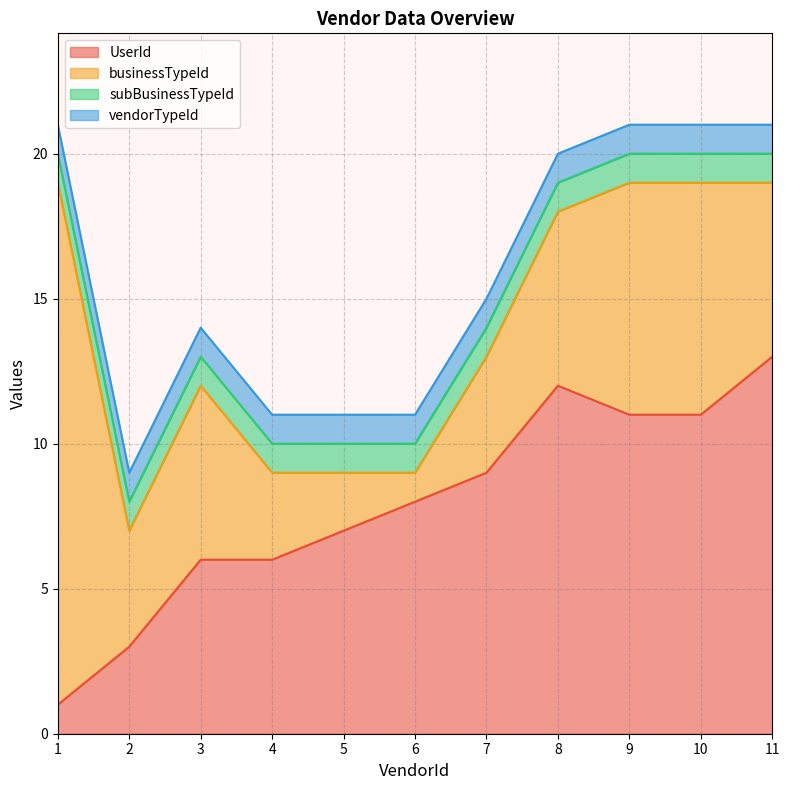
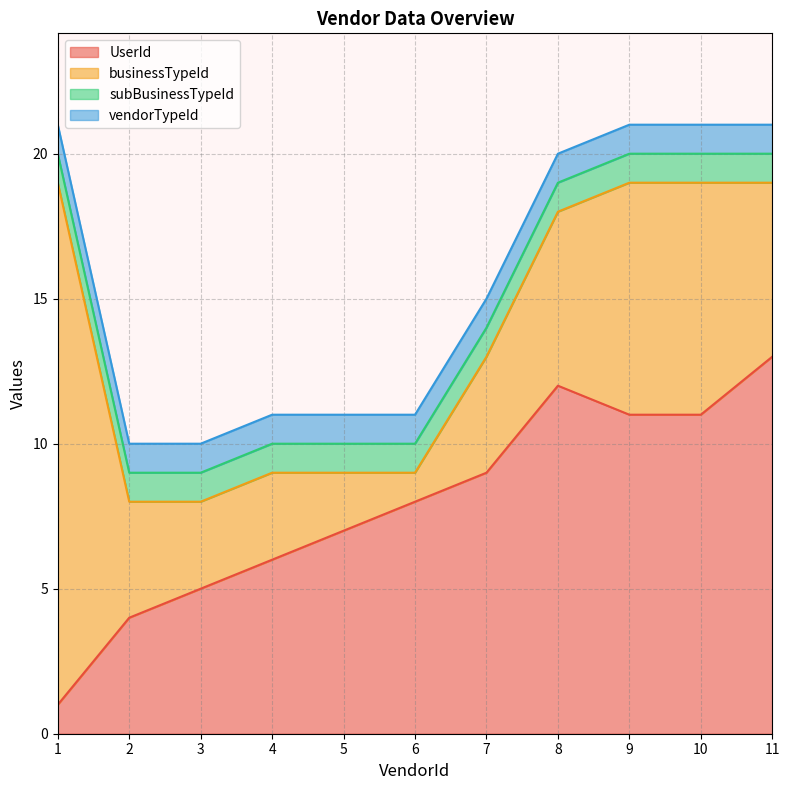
  {
    "UserId": {
      "1": 1,
-     "2": 3,
-     "3": 6,
+     "2": 4,
+     "3": 5,
      "4": 6,
      "5": 7,
      "6": 8,
      "7": 9,
      "8": 12,
      "9": 11,
      "10": 11,
      "11": 13
    },
    "businessTypeId": {
      "1": 18,
      "2": 4,
-     "3": 6,
+     "3": 3,
      "4": 3,
      "5": 2,
      "6": 1,
      "7": 4,
      "8": 6,
      "9": 8,
      "10": 8,
      "11": 6
    },
    "subBusinessTypeId": {
      "1": 1,
      "2": 1,
      "3": 1,
      "4": 1,
      "5": 1,
      "6": 1,
      "7": 1,
      "8": 1,
      "9": 1,
      "10": 1,
      "11": 1
    },
    "vendorTypeId": {
      "1": 1,
      "2": 1,
      "3": 1,
      "4": 1,
      "5": 1,
      "6": 1,
      "7": 1,
      "8": 1,
      "9": 1,
      "10": 1,
      "11": 1
    }
  }
